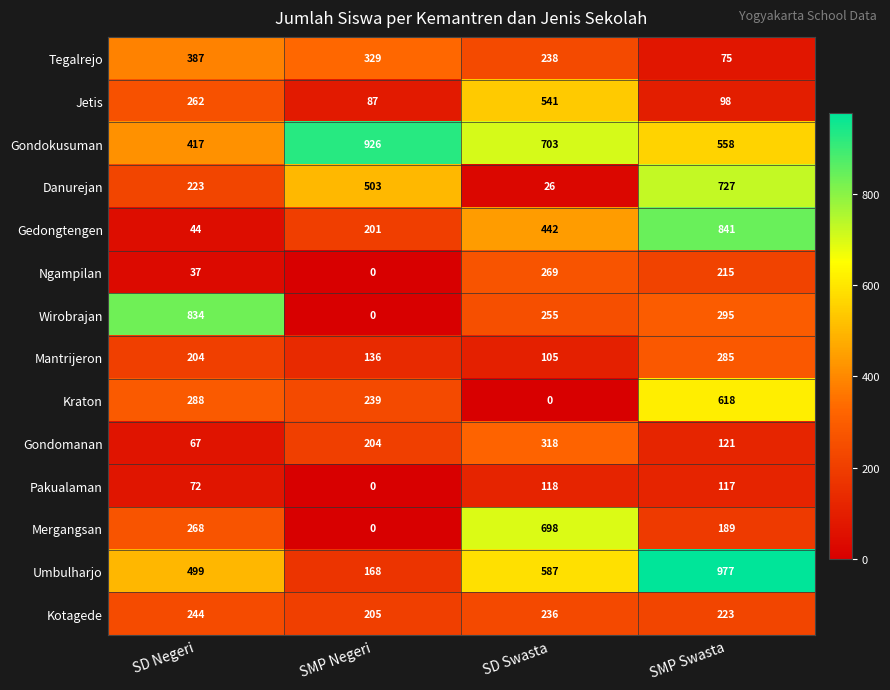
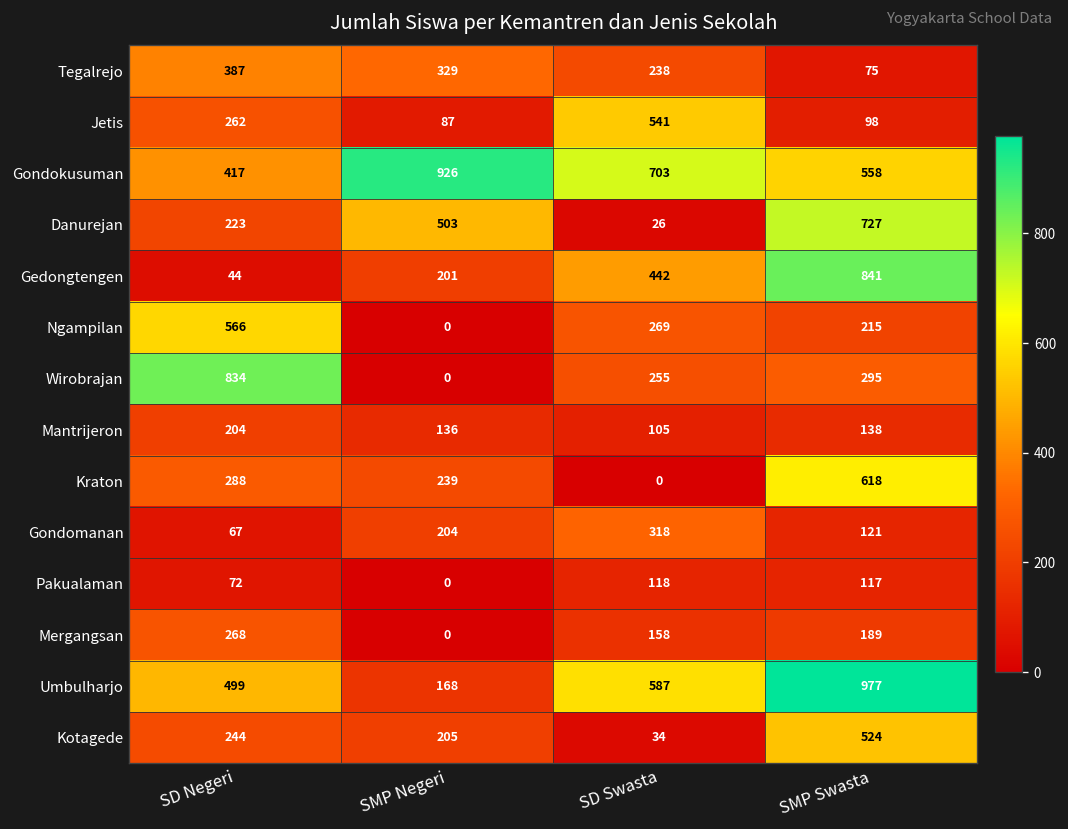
  {
    "Tegalrejo": {
      "SD Negeri": 387,
      "SMP Negeri": 329,
      "SD Swasta": 238,
      "SMP Swasta": 75
    },
    "Jetis": {
      "SD Negeri": 262,
      "SMP Negeri": 87,
      "SD Swasta": 541,
      "SMP Swasta": 98
    },
    "Gondokusuman": {
      "SD Negeri": 417,
      "SMP Negeri": 926,
      "SD Swasta": 703,
      "SMP Swasta": 558
    },
    "Danurejan": {
      "SD Negeri": 223,
      "SMP Negeri": 503,
      "SD Swasta": 26,
      "SMP Swasta": 727
    },
    "Gedongtengen": {
      "SD Negeri": 44,
      "SMP Negeri": 201,
      "SD Swasta": 442,
      "SMP Swasta": 841
    },
    "Ngampilan": {
-     "SD Negeri": 37,
+     "SD Negeri": 566,
      "SMP Negeri": 0,
      "SD Swasta": 269,
      "SMP Swasta": 215
    },
    "Wirobrajan": {
      "SD Negeri": 834,
      "SMP Negeri": 0,
      "SD Swasta": 255,
      "SMP Swasta": 295
    },
    "Mantrijeron": {
      "SD Negeri": 204,
      "SMP Negeri": 136,
      "SD Swasta": 105,
-     "SMP Swasta": 285
+     "SMP Swasta": 138
    },
    "Kraton": {
      "SD Negeri": 288,
      "SMP Negeri": 239,
      "SD Swasta": 0,
      "SMP Swasta": 618
    },
    "Gondomanan": {
      "SD Negeri": 67,
      "SMP Negeri": 204,
      "SD Swasta": 318,
      "SMP Swasta": 121
    },
    "Pakualaman": {
      "SD Negeri": 72,
      "SMP Negeri": 0,
      "SD Swasta": 118,
      "SMP Swasta": 117
    },
    "Mergangsan": {
      "SD Negeri": 268,
      "SMP Negeri": 0,
-     "SD Swasta": 698,
+     "SD Swasta": 158,
      "SMP Swasta": 189
    },
    "Umbulharjo": {
      "SD Negeri": 499,
      "SMP Negeri": 168,
      "SD Swasta": 587,
      "SMP Swasta": 977
    },
    "Kotagede": {
      "SD Negeri": 244,
      "SMP Negeri": 205,
-     "SD Swasta": 236,
-     "SMP Swasta": 223
+     "SD Swasta": 34,
+     "SMP Swasta": 524
    }
  }
